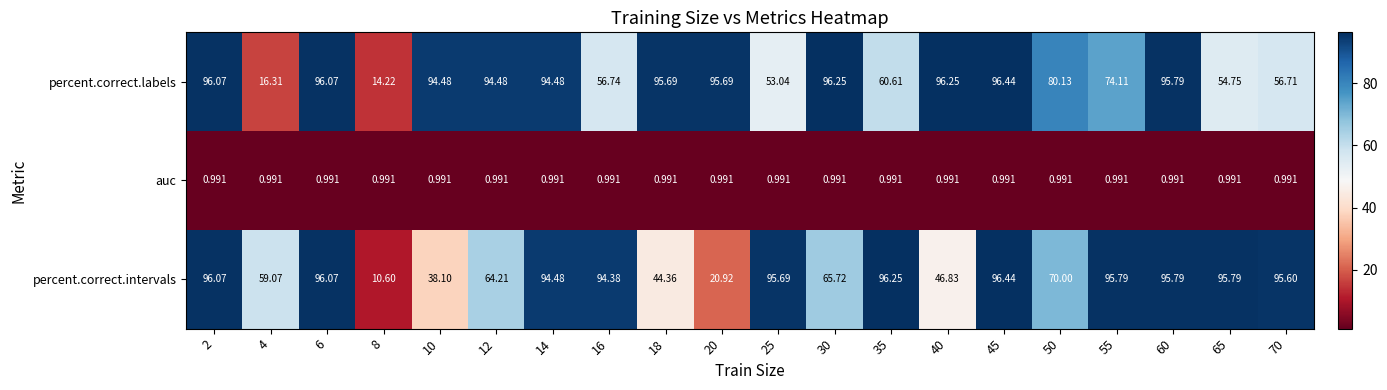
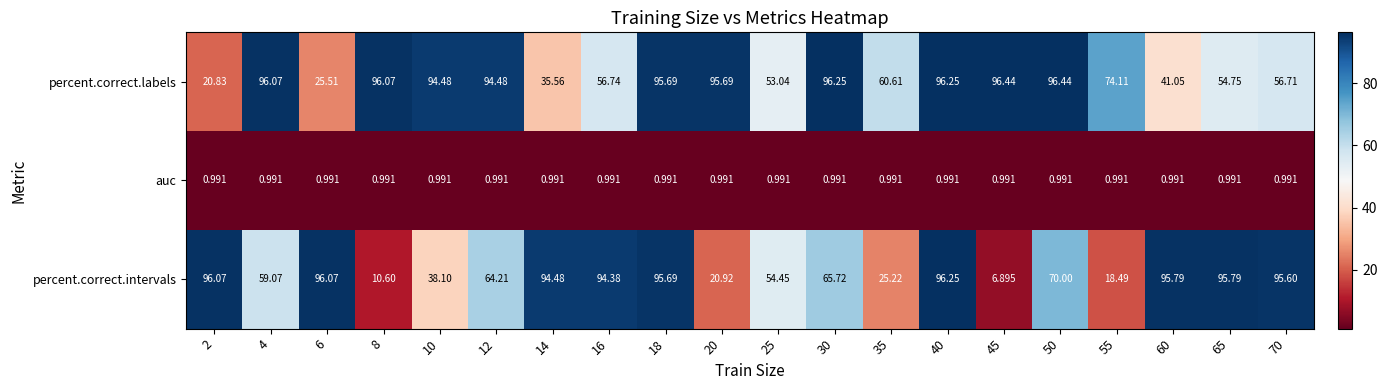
  {
    "percent.correct.labels": {
-     "2": 96.07,
-     "4": 16.31,
-     "6": 96.07,
-     "8": 14.22,
+     "2": 20.83,
+     "4": 96.07,
+     "6": 25.51,
+     "8": 96.07,
      "10": 94.48,
      "12": 94.48,
-     "14": 94.48,
+     "14": 35.56,
      "16": 56.74,
      "18": 95.69,
      "20": 95.69,
      "25": 53.04,
      "30": 96.25,
      "35": 60.61,
      "40": 96.25,
      "45": 96.44,
-     "50": 80.13,
+     "50": 96.44,
      "55": 74.11,
-     "60": 95.79,
+     "60": 41.05,
      "65": 54.75,
      "70": 56.71
    },
    "auc": {
      "2": 0.991,
      "4": 0.991,
      "6": 0.991,
      "8": 0.991,
      "10": 0.991,
      "12": 0.991,
      "14": 0.991,
      "16": 0.991,
      "18": 0.991,
      "20": 0.991,
      "25": 0.991,
      "30": 0.991,
      "35": 0.991,
      "40": 0.991,
      "45": 0.991,
      "50": 0.991,
      "55": 0.991,
      "60": 0.991,
      "65": 0.991,
      "70": 0.991
    },
    "percent.correct.intervals": {
      "2": 96.07,
      "4": 59.07,
      "6": 96.07,
      "8": 10.60,
      "10": 38.10,
      "12": 64.21,
      "14": 94.48,
      "16": 94.38,
-     "18": 44.36,
+     "18": 95.69,
      "20": 20.92,
-     "25": 95.69,
+     "25": 54.45,
      "30": 65.72,
-     "35": 96.25,
-     "40": 46.83,
-     "45": 96.44,
+     "35": 25.22,
+     "40": 96.25,
+     "45": 6.895,
      "50": 70.00,
-     "55": 95.79,
+     "55": 18.49,
      "60": 95.79,
      "65": 95.79,
      "70": 95.60
    }
  }
